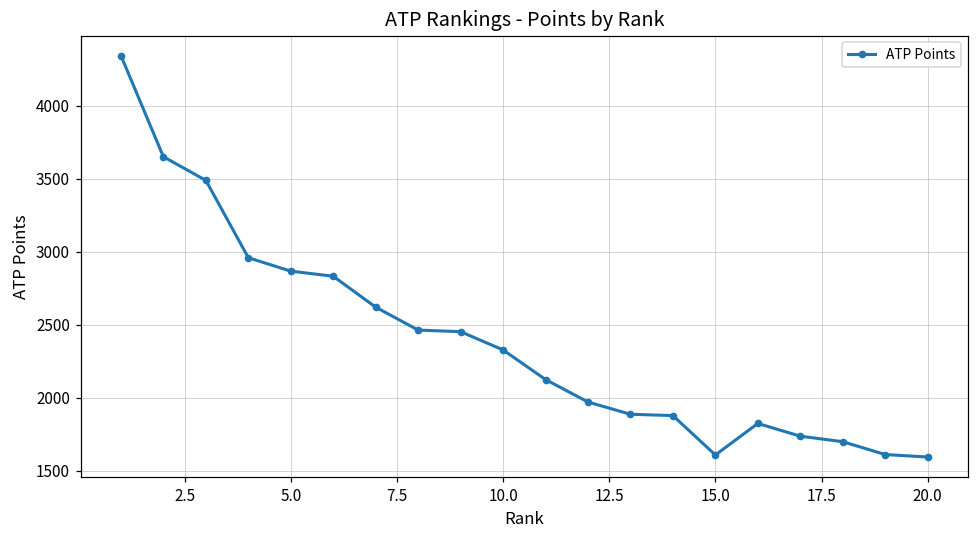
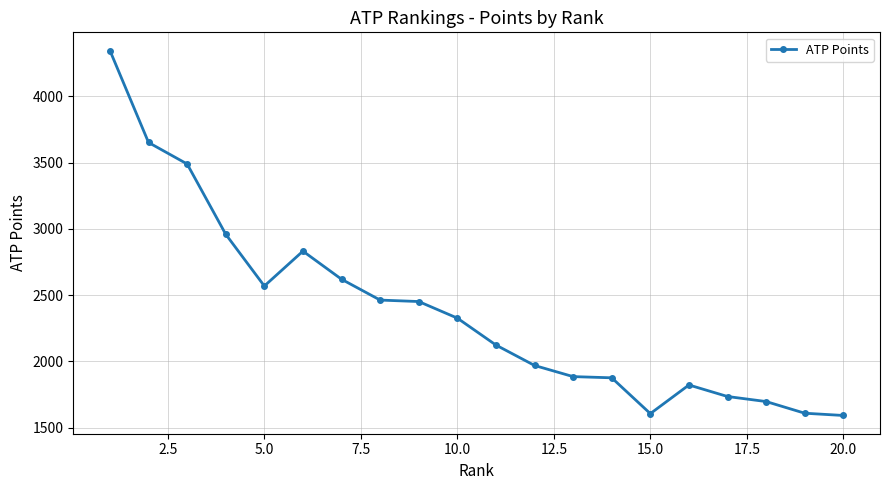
  {
-   "5.0": 2870,
+   "5.0": 2570,
    "10.0": 2330,
    "15.0": 1610,
    "20.0": 1590
  }
